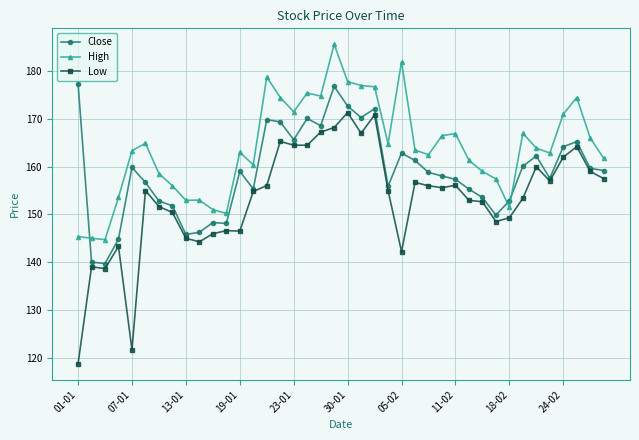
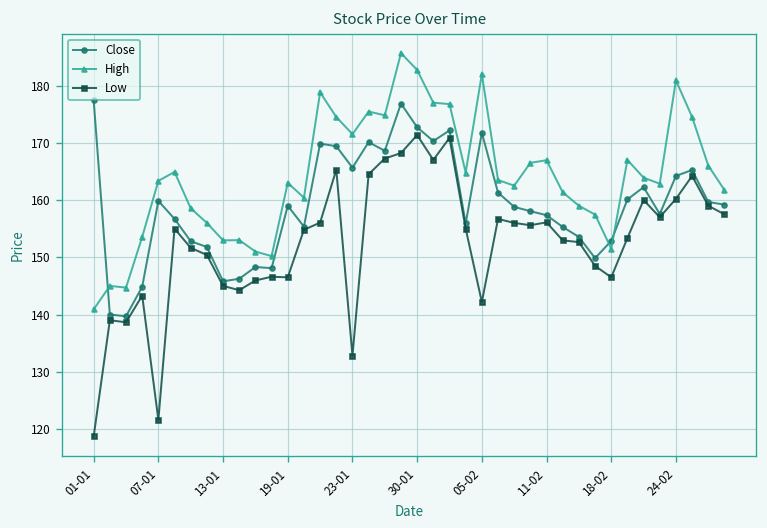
  {
    "Close": {
      "01-01": 177,
      "07-01": 160,
      "13-01": 146,
      "19-01": 159,
      "23-01": 166,
      "30-01": 173,
-     "05-02": 163,
+     "05-02": 172,
      "11-02": 157,
      "18-02": 153,
      "24-02": 164
    },
    "High": {
-     "01-01": 145,
+     "01-01": 141,
      "07-01": 163,
      "13-01": 153,
      "19-01": 163,
      "23-01": 172,
-     "30-01": 178,
+     "30-01": 183,
      "05-02": 182,
      "11-02": 167,
      "18-02": 152,
-     "24-02": 171
+     "24-02": 181
    },
    "Low": {
      "01-01": 119,
      "07-01": 122,
      "13-01": 145,
      "19-01": 147,
-     "23-01": 165,
+     "23-01": 133,
      "30-01": 171,
      "05-02": 142,
      "11-02": 156,
-     "18-02": 149,
-     "24-02": 162
+     "18-02": 147,
+     "24-02": 160
    }
  }
